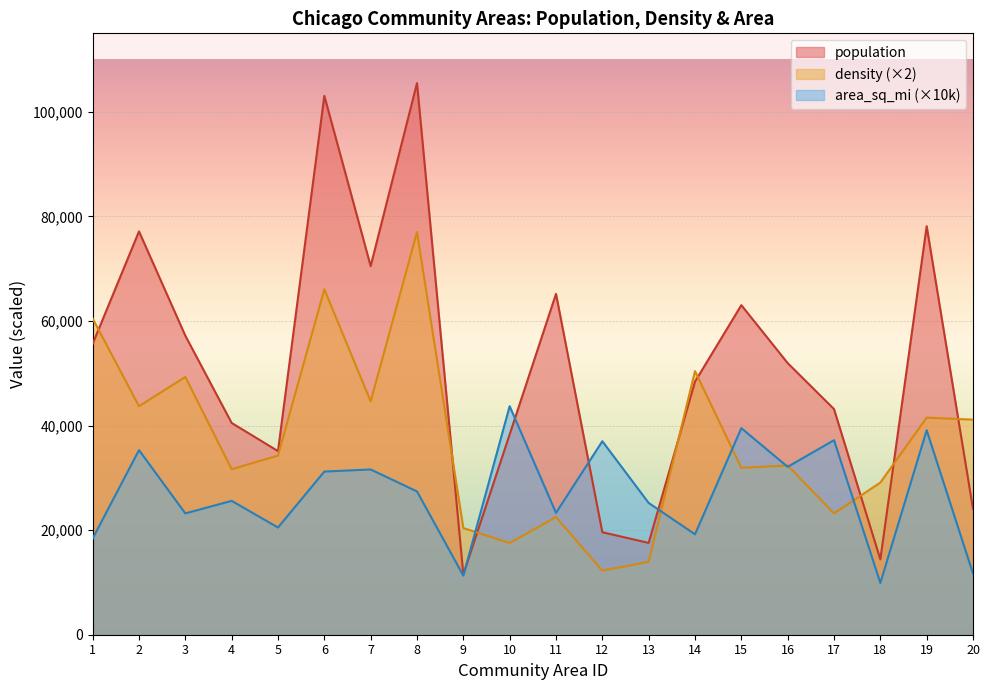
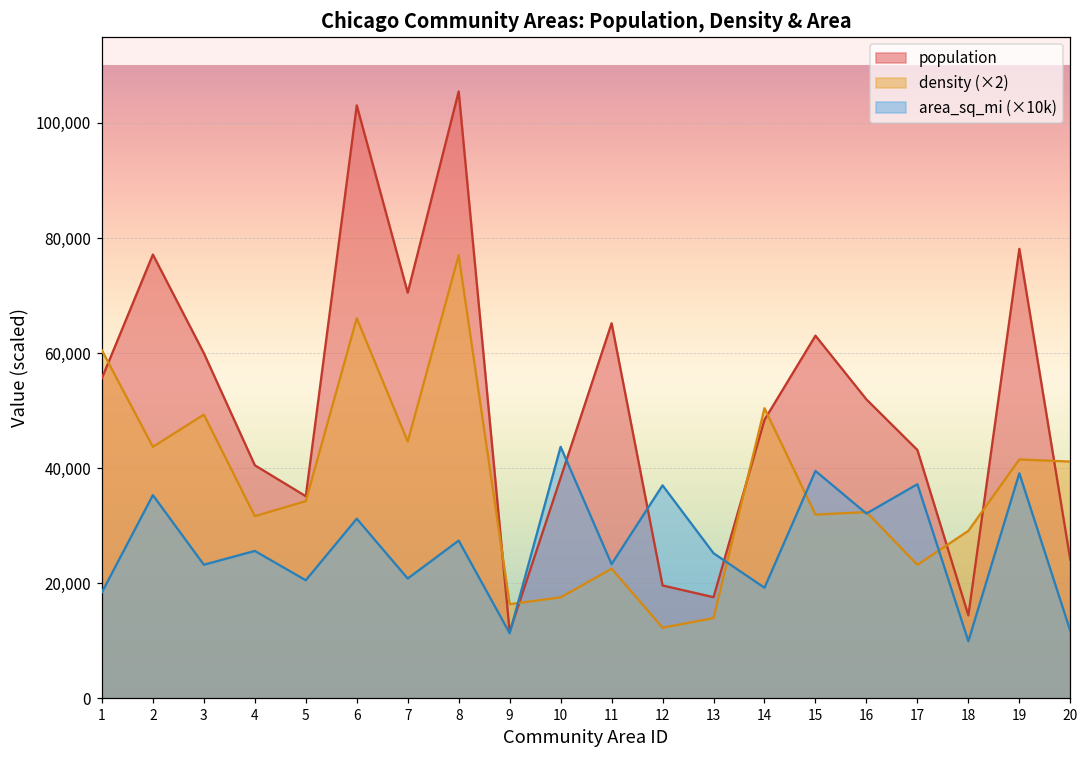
  {
    "population": {
      "1": "56,000",
      "2": "77,000",
-     "3": "57,000",
+     "3": "60,000",
      "4": "40,000",
      "5": "35,000",
      "6": "103,000",
      "7": "70,000",
      "8": "105,000",
      "10": "38,000",
      "11": "65,000",
      "12": "20,000",
      "13": "18,000",
      "14": "48,000",
      "15": "63,000",
      "16": "52,000",
      "17": "43,000",
      "18": "14,000",
      "19": "78,000",
      "20": "24,000"
    },
    "density (×2)": {
      "1": "60,000",
      "2": "44,000",
      "3": "49,000",
      "4": "32,000",
      "5": "34,000",
      "6": "66,000",
      "7": "45,000",
      "8": "77,000",
-     "9": "20,000",
+     "9": "16,000",
      "10": "18,000",
      "11": "23,000",
      "12": "12,000",
      "13": "14,000",
      "14": "50,000",
      "15": "32,000",
      "17": "23,000",
      "18": "29,000",
      "19": "42,000",
      "20": "41,000"
    },
    "area_sq_mi (×10k)": {
      "1": "18,000",
      "2": "35,000",
      "3": "23,000",
      "4": "26,000",
      "5": "21,000",
      "6": "31,000",
-     "7": "32,000",
+     "7": "21,000",
      "8": "27,000",
      "10": "44,000",
      "11": "23,000",
      "12": "37,000",
      "13": "25,000",
      "14": "19,000",
      "15": "40,000",
      "17": "37,000",
      "18": "10,000",
      "19": "39,000",
      "20": "12,000"
    }
  }
